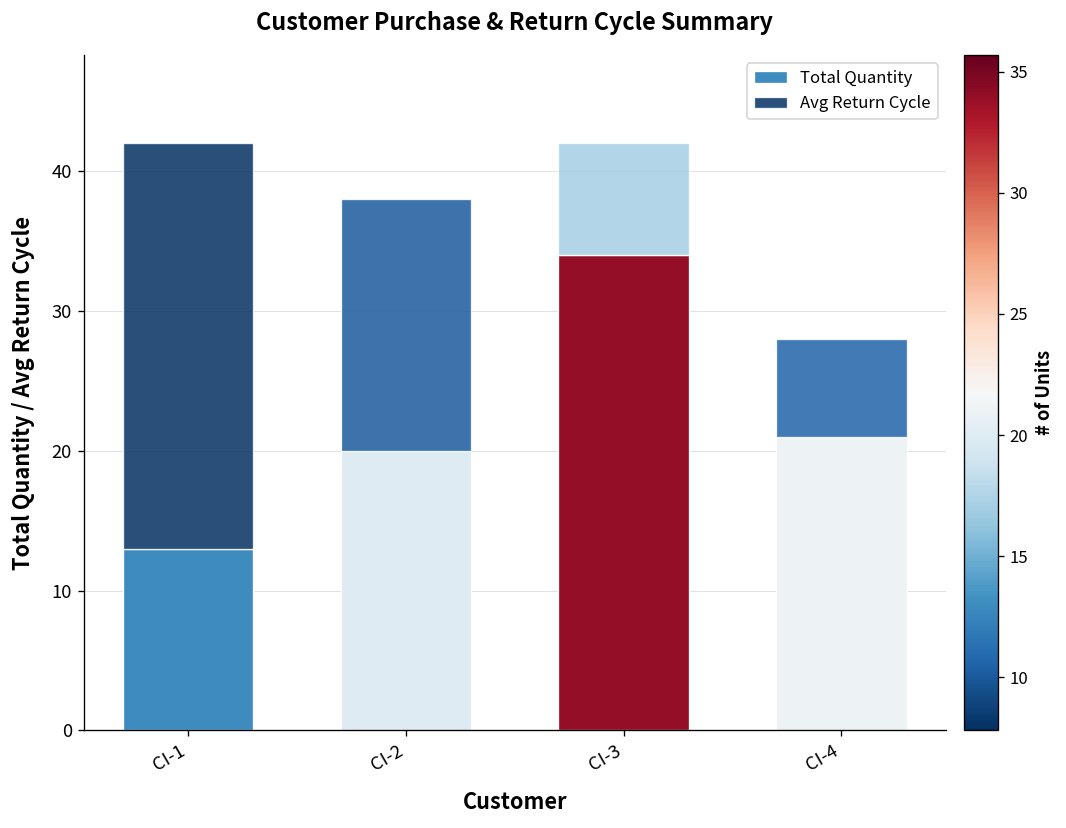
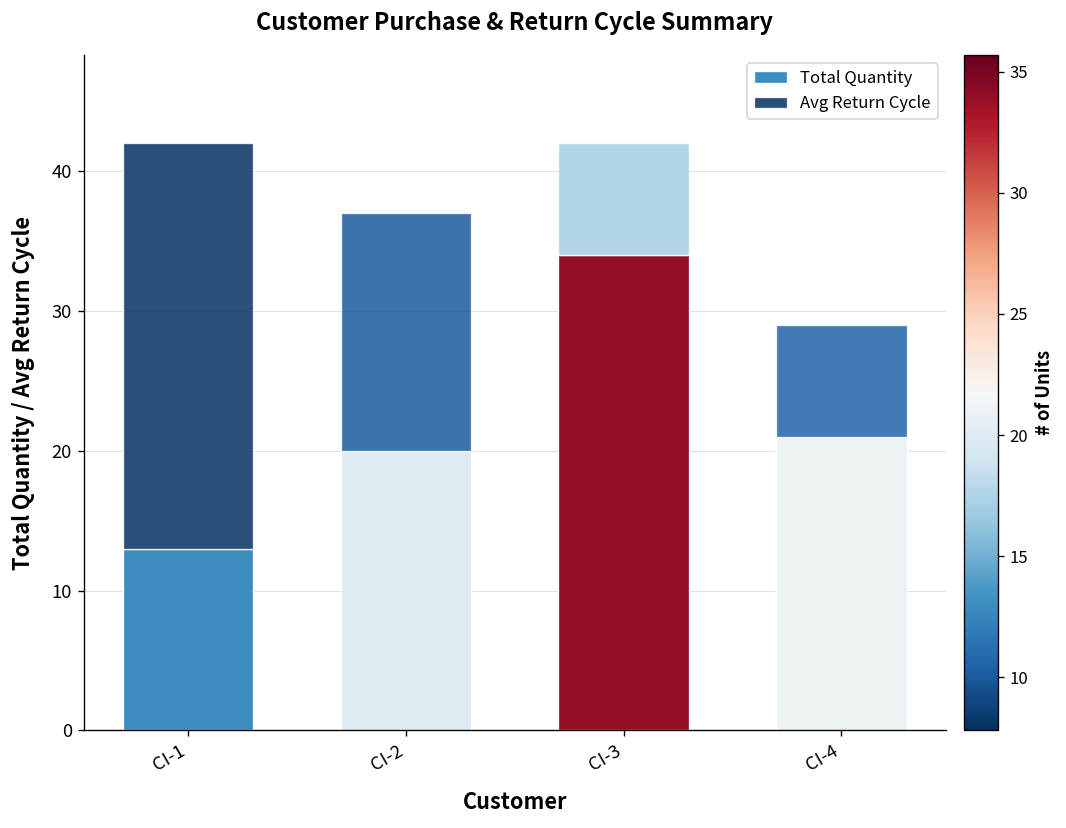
  {
    "Total Quantity": {
      "CI-1": 13,
      "CI-2": 20,
      "CI-3": 34,
      "CI-4": 21
    },
    "Avg Return Cycle": {
      "CI-1": 29,
-     "CI-2": 18,
+     "CI-2": 17,
      "CI-3": 8,
-     "CI-4": 7
+     "CI-4": 8
    }
  }
